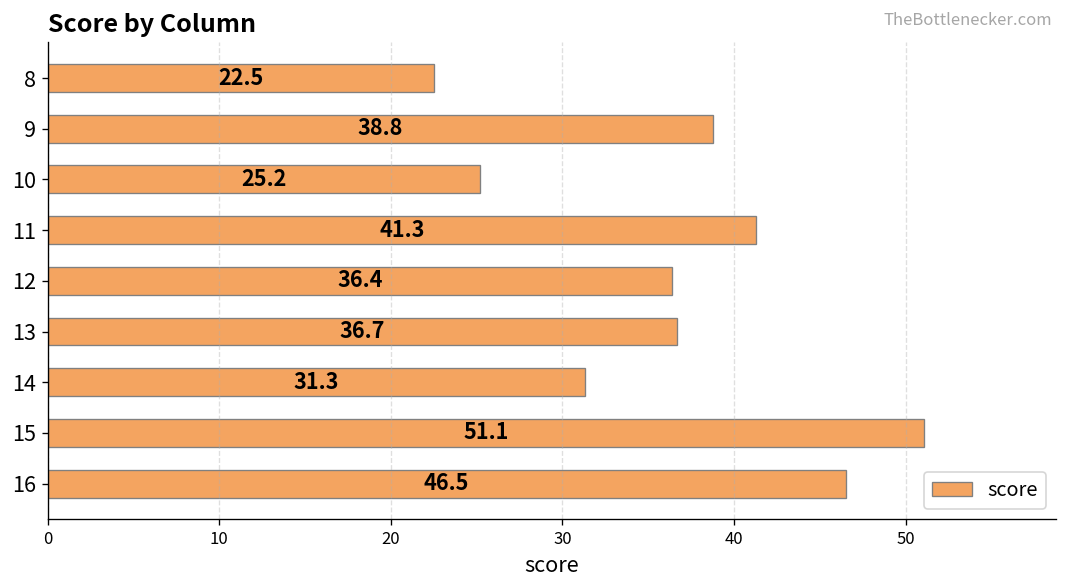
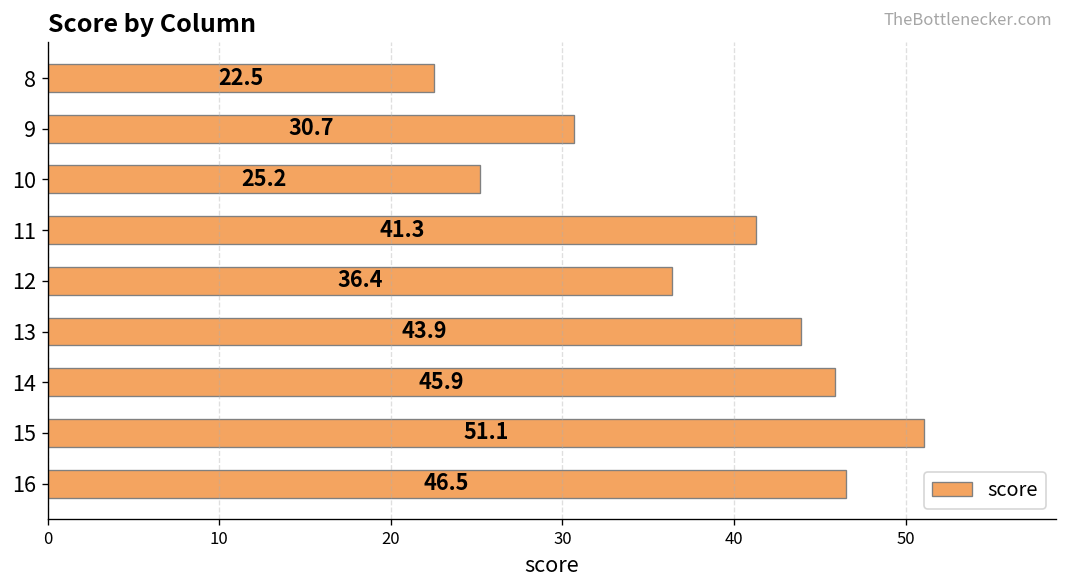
  {
    "8": 22.5,
-   "9": 38.8,
+   "9": 30.7,
    "10": 25.2,
    "11": 41.3,
    "12": 36.4,
-   "13": 36.7,
-   "14": 31.3,
+   "13": 43.9,
+   "14": 45.9,
    "15": 51.1,
    "16": 46.5
  }
